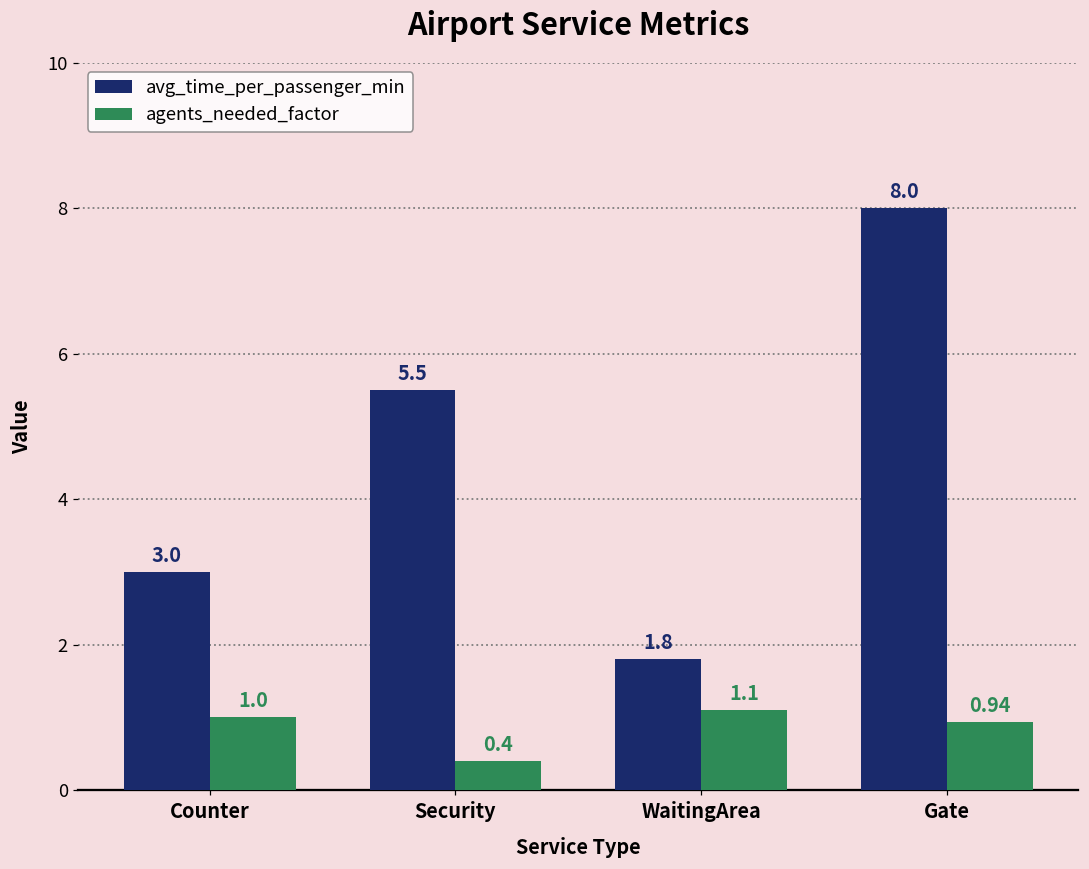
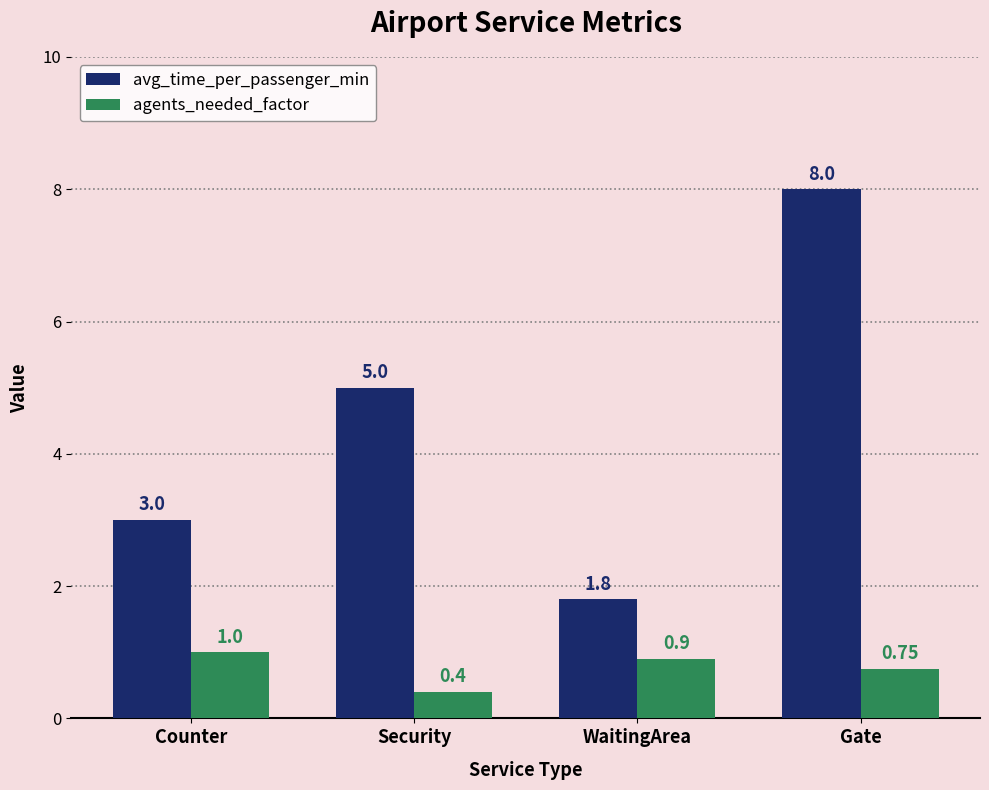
  {
    "avg_time_per_passenger_min": {
      "Counter": 3.0,
-     "Security": 5.5,
+     "Security": 5.0,
      "WaitingArea": 1.8,
      "Gate": 8.0
    },
    "agents_needed_factor": {
      "Counter": 1.0,
      "Security": 0.4,
-     "WaitingArea": 1.1,
-     "Gate": 0.94
+     "WaitingArea": 0.9,
+     "Gate": 0.75
    }
  }
